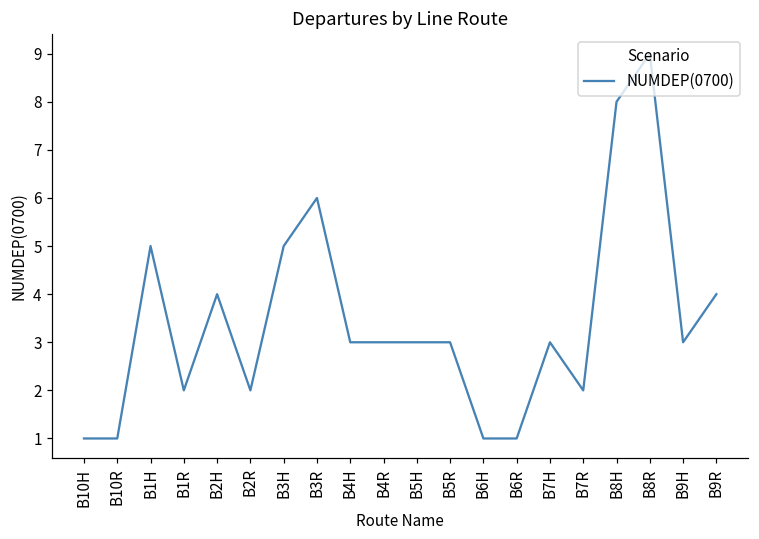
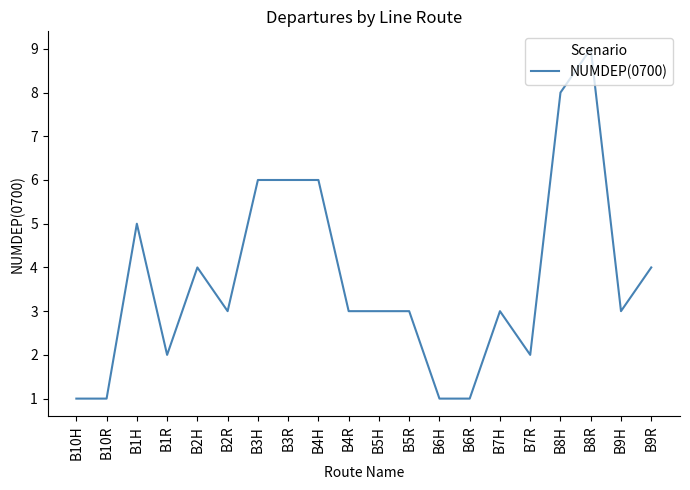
  {
    "B10H": 1,
    "B10R": 1,
    "B1H": 5,
    "B1R": 2,
    "B2H": 4,
-   "B2R": 2,
-   "B3H": 5,
+   "B2R": 3,
+   "B3H": 6,
    "B3R": 6,
-   "B4H": 3,
+   "B4H": 6,
    "B4R": 3,
    "B5H": 3,
    "B5R": 3,
    "B6H": 1,
    "B6R": 1,
    "B7H": 3,
    "B7R": 2,
    "B8H": 8,
    "B9H": 3,
    "B9R": 4
  }
